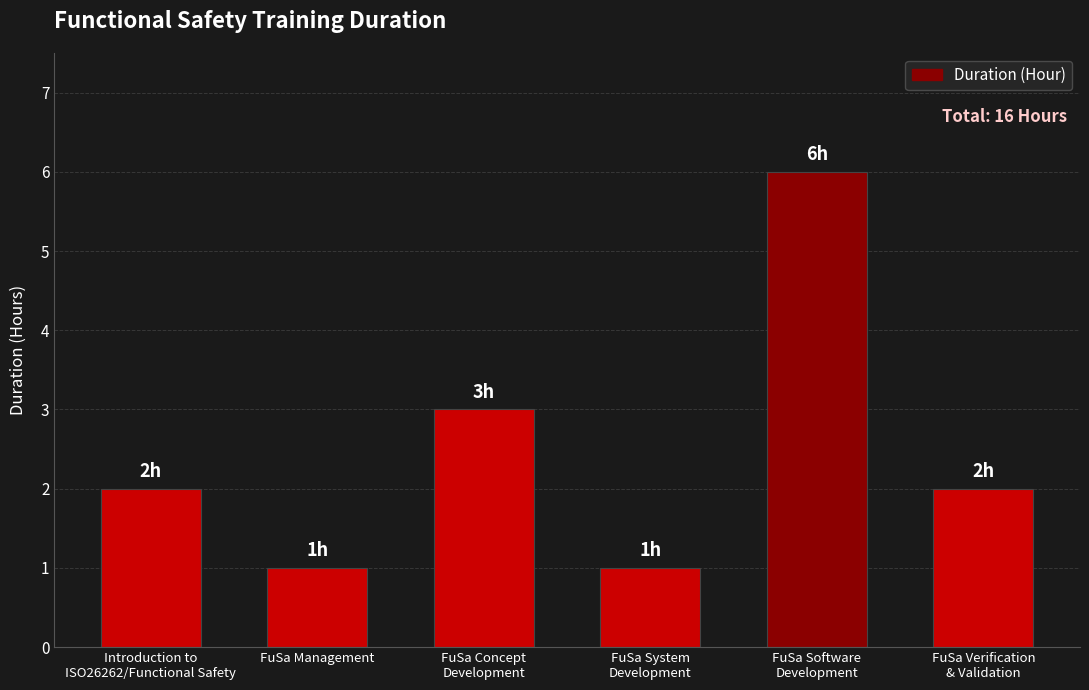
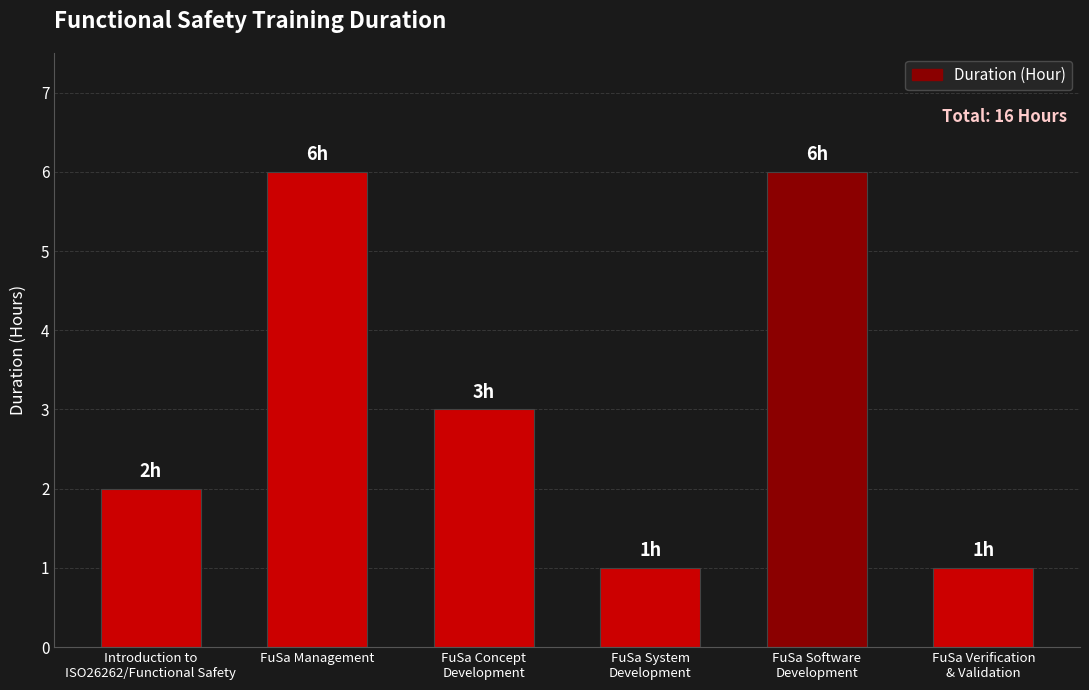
  {
    "Introduction to ISO26262/Functional Safety": "2h",
-   "FuSa Management": "1h",
+   "FuSa Management": "6h",
    "FuSa Concept Development": "3h",
    "FuSa System Development": "1h",
    "FuSa Software Development": "6h",
-   "FuSa Verification & Validation": "2h"
+   "FuSa Verification & Validation": "1h"
  }
